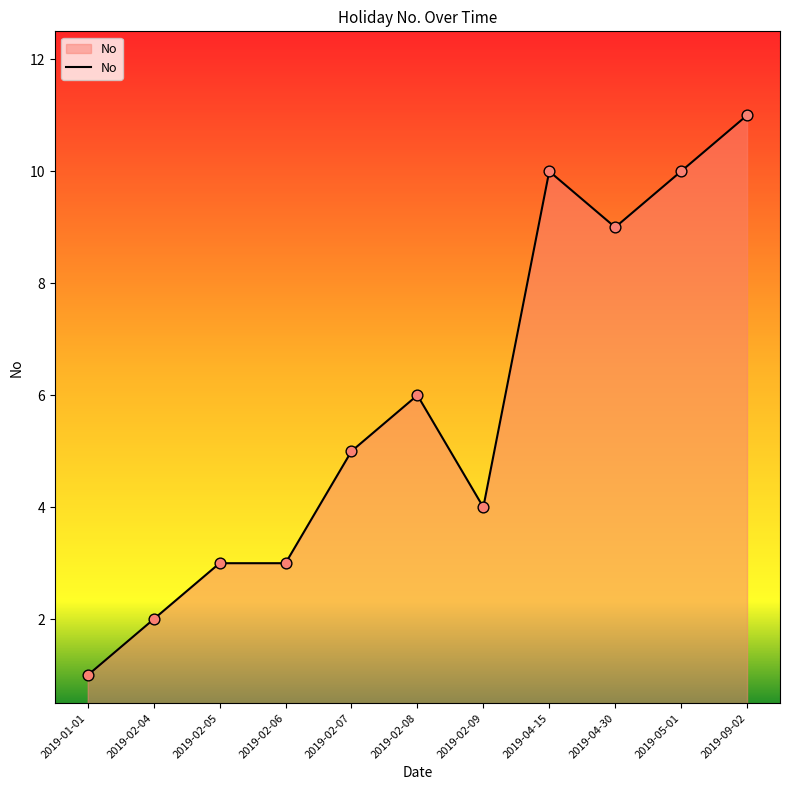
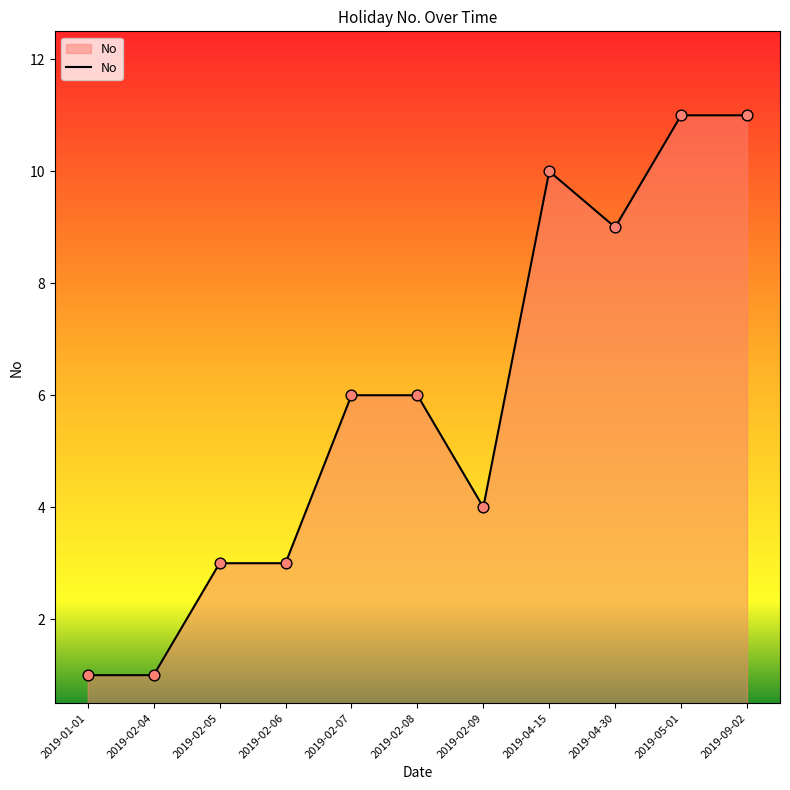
  {
    "2019-01-01": 1,
-   "2019-02-04": 2,
+   "2019-02-04": 1,
    "2019-02-05": 3,
    "2019-02-06": 3,
-   "2019-02-07": 5,
+   "2019-02-07": 6,
    "2019-02-08": 6,
    "2019-02-09": 4,
    "2019-04-15": 10,
    "2019-04-30": 9,
-   "2019-05-01": 10,
+   "2019-05-01": 11,
    "2019-09-02": 11
  }
